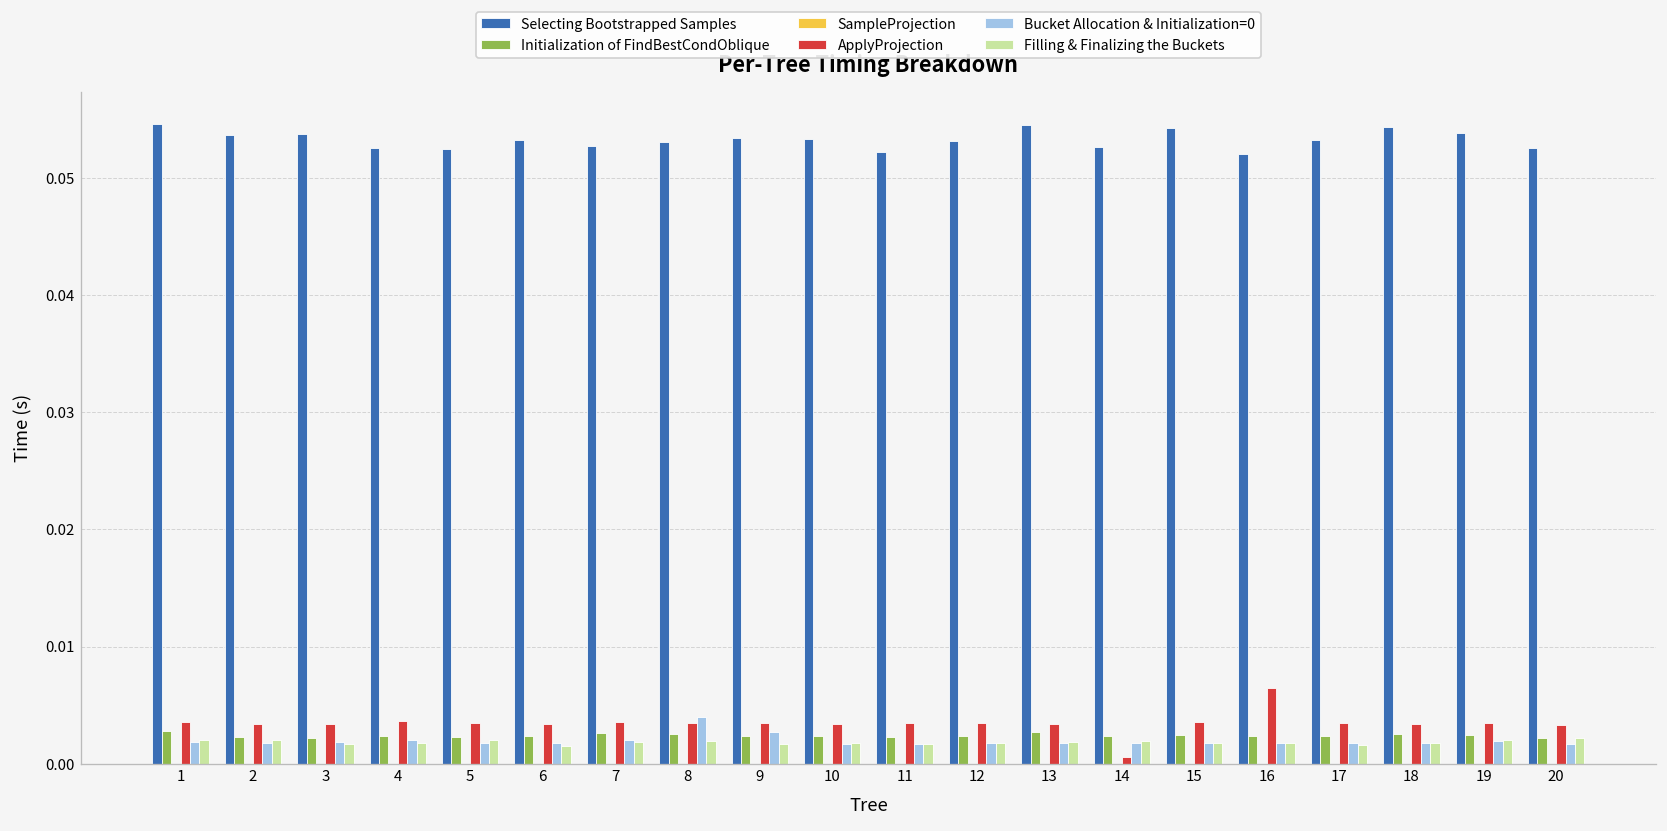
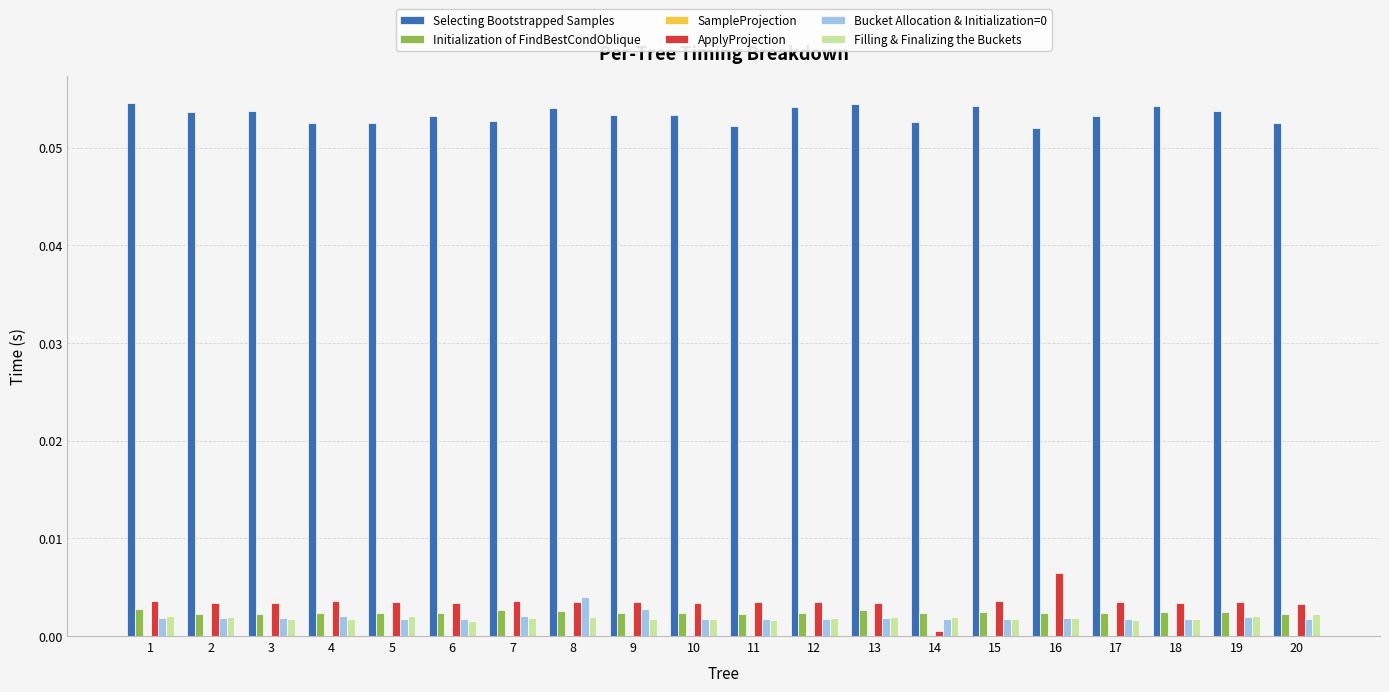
  {
    "Selecting Bootstrapped Samples": {
      "1": 0.055,
      "2": 0.054,
      "3": 0.054,
      "4": 0.053,
      "5": 0.053,
      "6": 0.053,
      "7": 0.053,
-     "8": 0.053,
+     "8": 0.054,
      "9": 0.053,
      "10": 0.053,
      "11": 0.052,
-     "12": 0.053,
+     "12": 0.054,
      "13": 0.055,
      "14": 0.053,
      "15": 0.054,
      "16": 0.052,
      "17": 0.053,
      "18": 0.054,
      "19": 0.054,
      "20": 0.053
    },
    "Initialization of FindBestCondOblique": {
      "1": 0.003,
      "2": 0.002,
      "3": 0.002,
      "4": 0.002,
      "5": 0.002,
      "6": 0.002,
      "7": 0.003,
      "8": 0.003,
      "9": 0.002,
      "10": 0.002,
      "11": 0.002,
      "12": 0.002,
      "13": 0.003,
      "14": 0.002,
      "15": 0.002,
      "16": 0.002,
      "17": 0.002,
      "18": 0.003,
      "19": 0.002,
      "20": 0.002
    },
    "ApplyProjection": {
      "1": 0.004,
      "2": 0.003,
      "3": 0.003,
      "4": 0.004,
      "5": 0.004,
      "6": 0.003,
      "7": 0.004,
      "8": 0.003,
      "9": 0.004,
      "10": 0.003,
      "11": 0.003,
      "12": 0.004,
      "13": 0.003,
      "14": 0.001,
      "15": 0.004,
      "16": 0.007,
      "17": 0.003,
      "18": 0.003,
      "19": 0.003,
      "20": 0.003
    },
    "Bucket Allocation & Initialization=0": {
      "1": 0.002,
      "2": 0.002,
      "3": 0.002,
      "4": 0.002,
      "5": 0.002,
      "6": 0.002,
      "7": 0.002,
      "8": 0.004,
      "9": 0.003,
      "10": 0.002,
      "11": 0.002,
      "12": 0.002,
      "13": 0.002,
      "14": 0.002,
      "15": 0.002,
      "16": 0.002,
      "17": 0.002,
      "18": 0.002,
      "19": 0.002,
      "20": 0.002
    },
    "Filling & Finalizing the Buckets": {
      "1": 0.002,
      "2": 0.002,
      "3": 0.002,
      "4": 0.002,
      "5": 0.002,
      "6": 0.002,
      "7": 0.002,
      "8": 0.002,
      "9": 0.002,
      "10": 0.002,
      "11": 0.002,
      "12": 0.002,
      "13": 0.002,
      "14": 0.002,
      "15": 0.002,
      "16": 0.002,
      "17": 0.002,
      "18": 0.002,
      "19": 0.002,
      "20": 0.002
    }
  }
